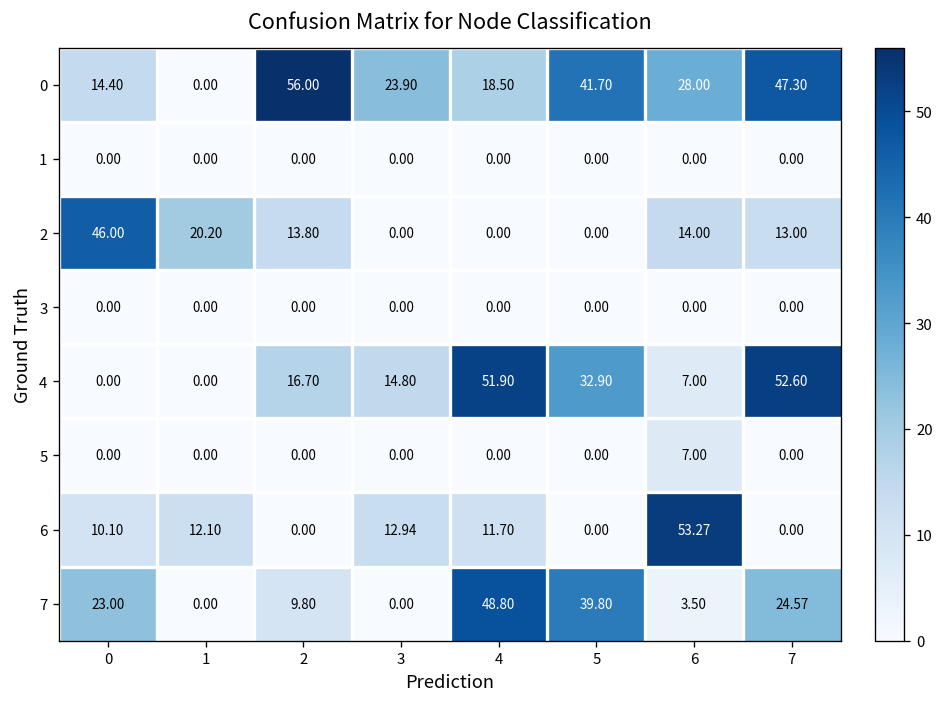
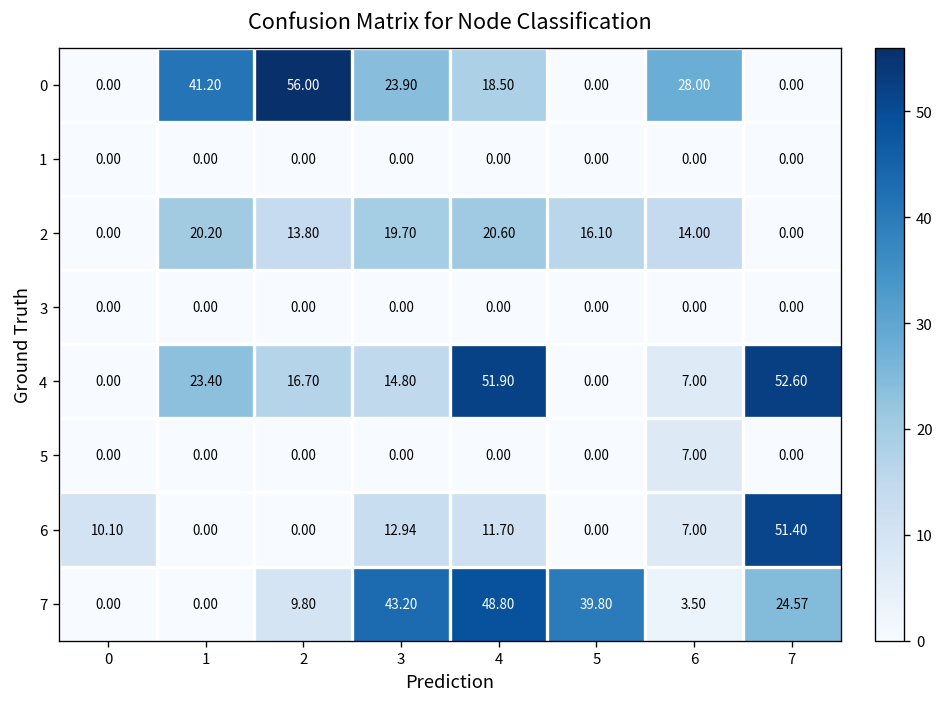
  {
    "0": {
-     "0": 14.40,
-     "1": 0.00,
+     "0": 0.00,
+     "1": 41.20,
      "2": 56.00,
      "3": 23.90,
      "4": 18.50,
-     "5": 41.70,
+     "5": 0.00,
      "6": 28.00,
-     "7": 47.30
+     "7": 0.00
    },
    "1": {
      "0": 0.00,
      "1": 0.00,
      "2": 0.00,
      "3": 0.00,
      "4": 0.00,
      "5": 0.00,
      "6": 0.00,
      "7": 0.00
    },
    "2": {
-     "0": 46.00,
+     "0": 0.00,
      "1": 20.20,
      "2": 13.80,
-     "3": 0.00,
-     "4": 0.00,
-     "5": 0.00,
+     "3": 19.70,
+     "4": 20.60,
+     "5": 16.10,
      "6": 14.00,
-     "7": 13.00
+     "7": 0.00
    },
    "3": {
      "0": 0.00,
      "1": 0.00,
      "2": 0.00,
      "3": 0.00,
      "4": 0.00,
      "5": 0.00,
      "6": 0.00,
      "7": 0.00
    },
    "4": {
      "0": 0.00,
-     "1": 0.00,
+     "1": 23.40,
      "2": 16.70,
      "3": 14.80,
      "4": 51.90,
-     "5": 32.90,
+     "5": 0.00,
      "6": 7.00,
      "7": 52.60
    },
    "5": {
      "0": 0.00,
      "1": 0.00,
      "2": 0.00,
      "3": 0.00,
      "4": 0.00,
      "5": 0.00,
      "6": 7.00,
      "7": 0.00
    },
    "6": {
      "0": 10.10,
-     "1": 12.10,
+     "1": 0.00,
      "2": 0.00,
      "3": 12.94,
      "4": 11.70,
      "5": 0.00,
-     "6": 53.27,
-     "7": 0.00
+     "6": 7.00,
+     "7": 51.40
    },
    "7": {
-     "0": 23.00,
+     "0": 0.00,
      "1": 0.00,
      "2": 9.80,
-     "3": 0.00,
+     "3": 43.20,
      "4": 48.80,
      "5": 39.80,
      "6": 3.50,
      "7": 24.57
    }
  }
